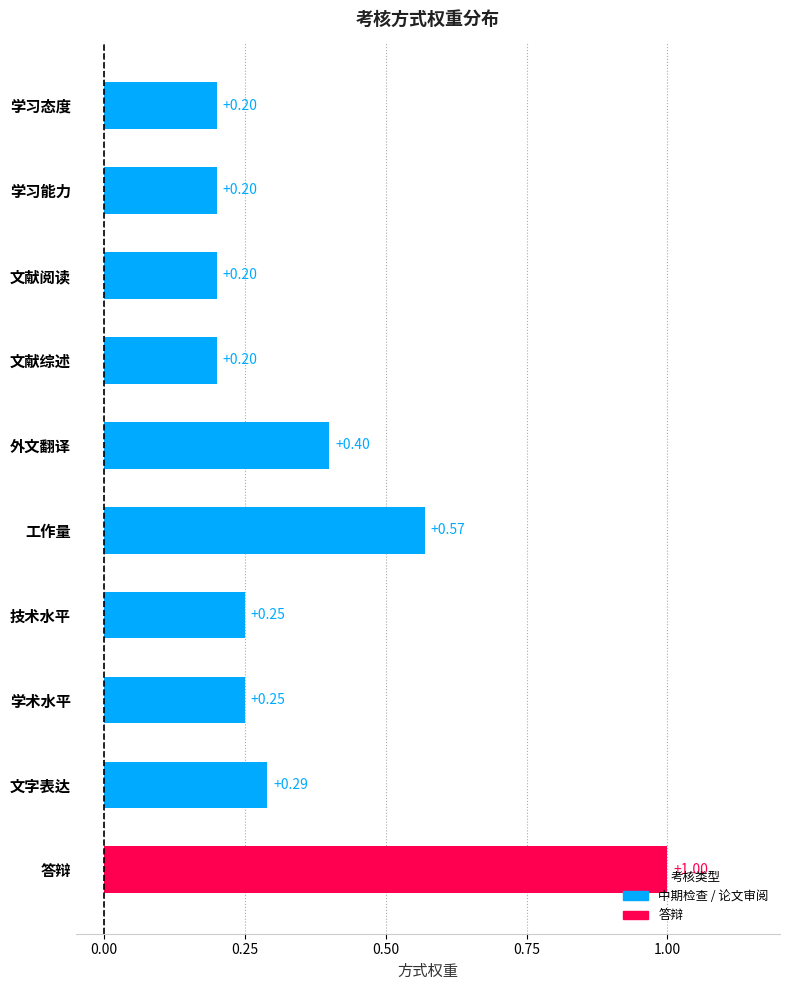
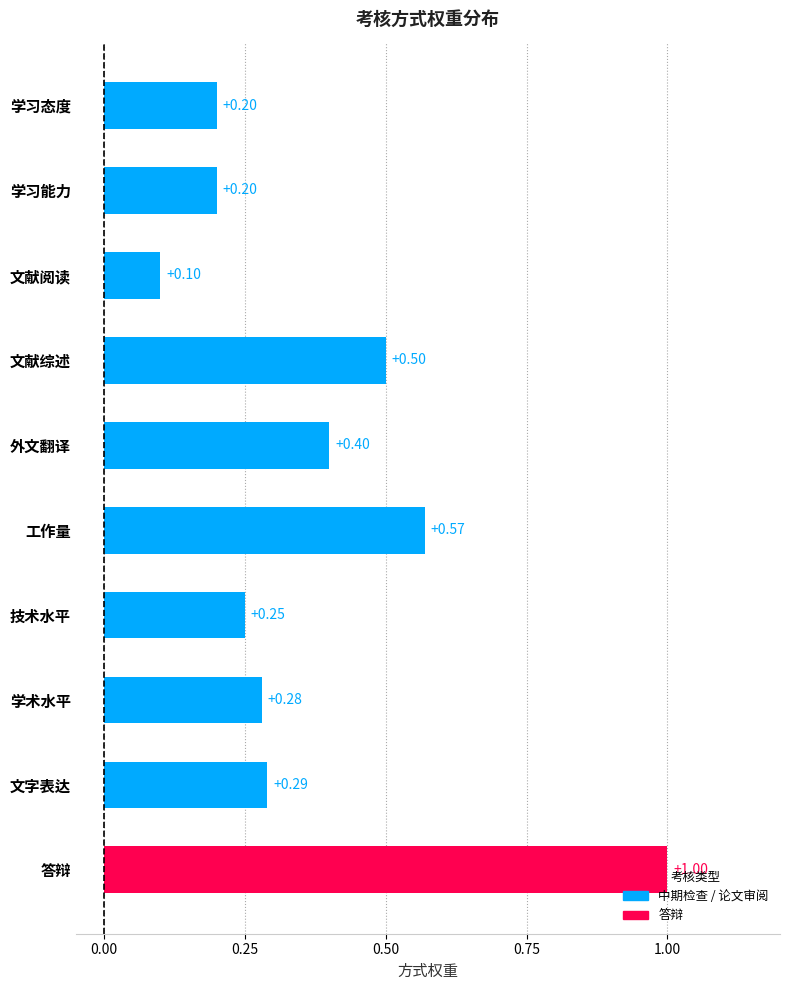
  {
    "学习态度": "+0.20",
    "学习能力": "+0.20",
-   "文献阅读": "+0.20",
-   "文献综述": "+0.20",
+   "文献阅读": "+0.10",
+   "文献综述": "+0.50",
    "外文翻译": "+0.40",
    "工作量": "+0.57",
    "技术水平": "+0.25",
-   "学术水平": "+0.25",
+   "学术水平": "+0.28",
    "文字表达": "+0.29",
    "答辩": "+1.00"
  }
